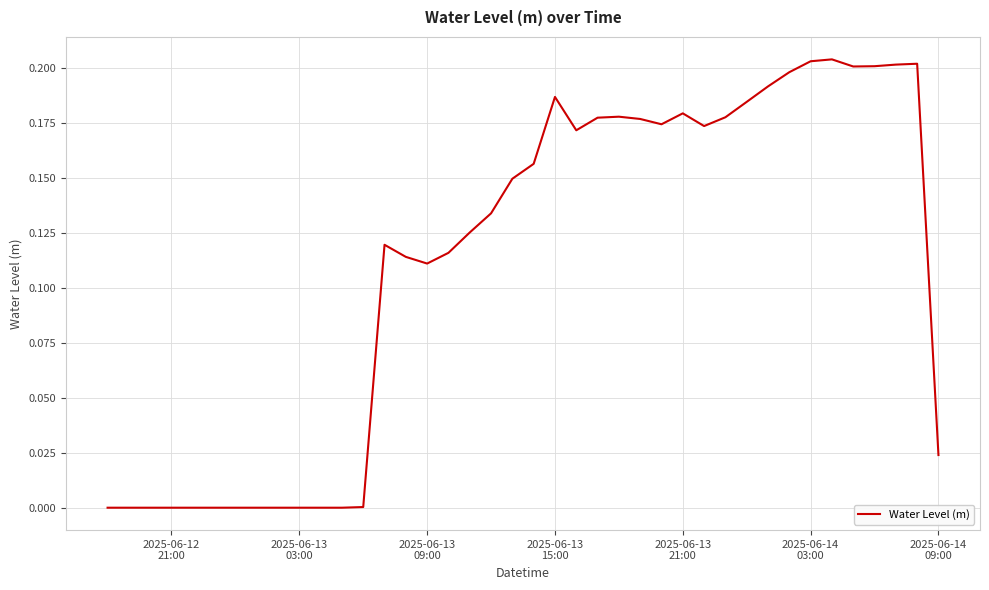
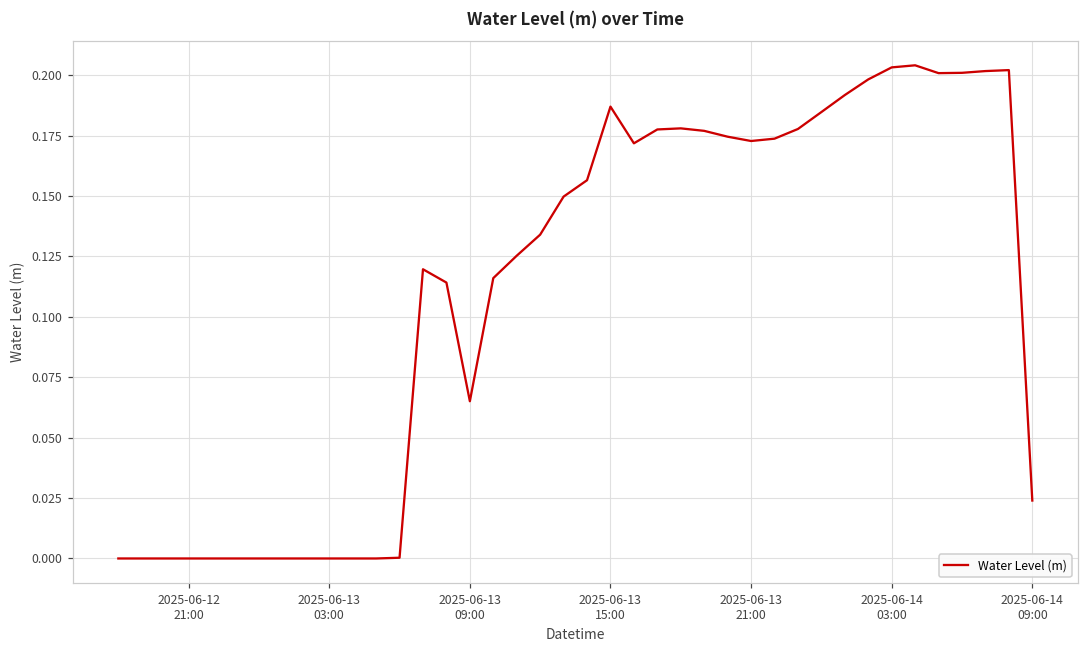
  {
    "2025-06-12 21:00": 0.000,
    "2025-06-13 03:00": 0.000,
-   "2025-06-13 09:00": 0.111,
+   "2025-06-13 09:00": 0.065,
    "2025-06-13 15:00": 0.187,
-   "2025-06-13 21:00": 0.180,
+   "2025-06-13 21:00": 0.173,
    "2025-06-14 03:00": 0.203,
    "2025-06-14 09:00": 0.024
  }
